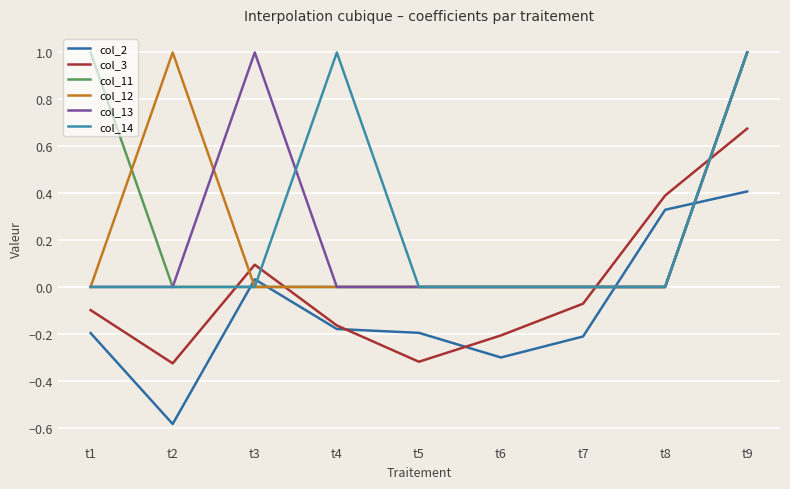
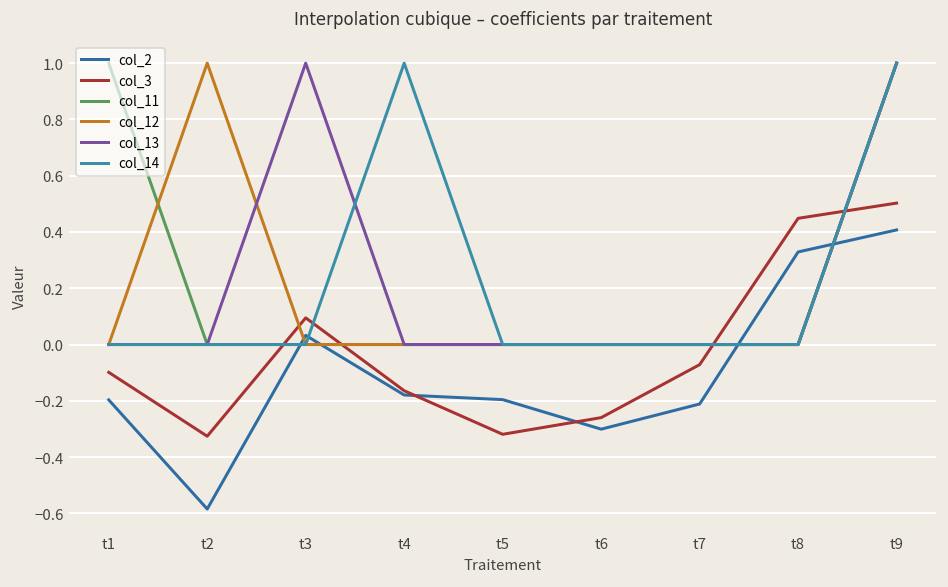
  {
    "col_3": {
      "t1": -0.10,
      "t2": -0.33,
      "t3": 0.09,
      "t4": -0.16,
      "t5": -0.32,
-     "t6": -0.21,
+     "t6": -0.26,
      "t7": -0.07,
-     "t8": 0.39,
-     "t9": 0.68
+     "t8": 0.45,
+     "t9": 0.50
    },
    "col_12": {
      "t2": 1.00
    },
    "col_13": {
      "t3": 1.00
    }
  }
